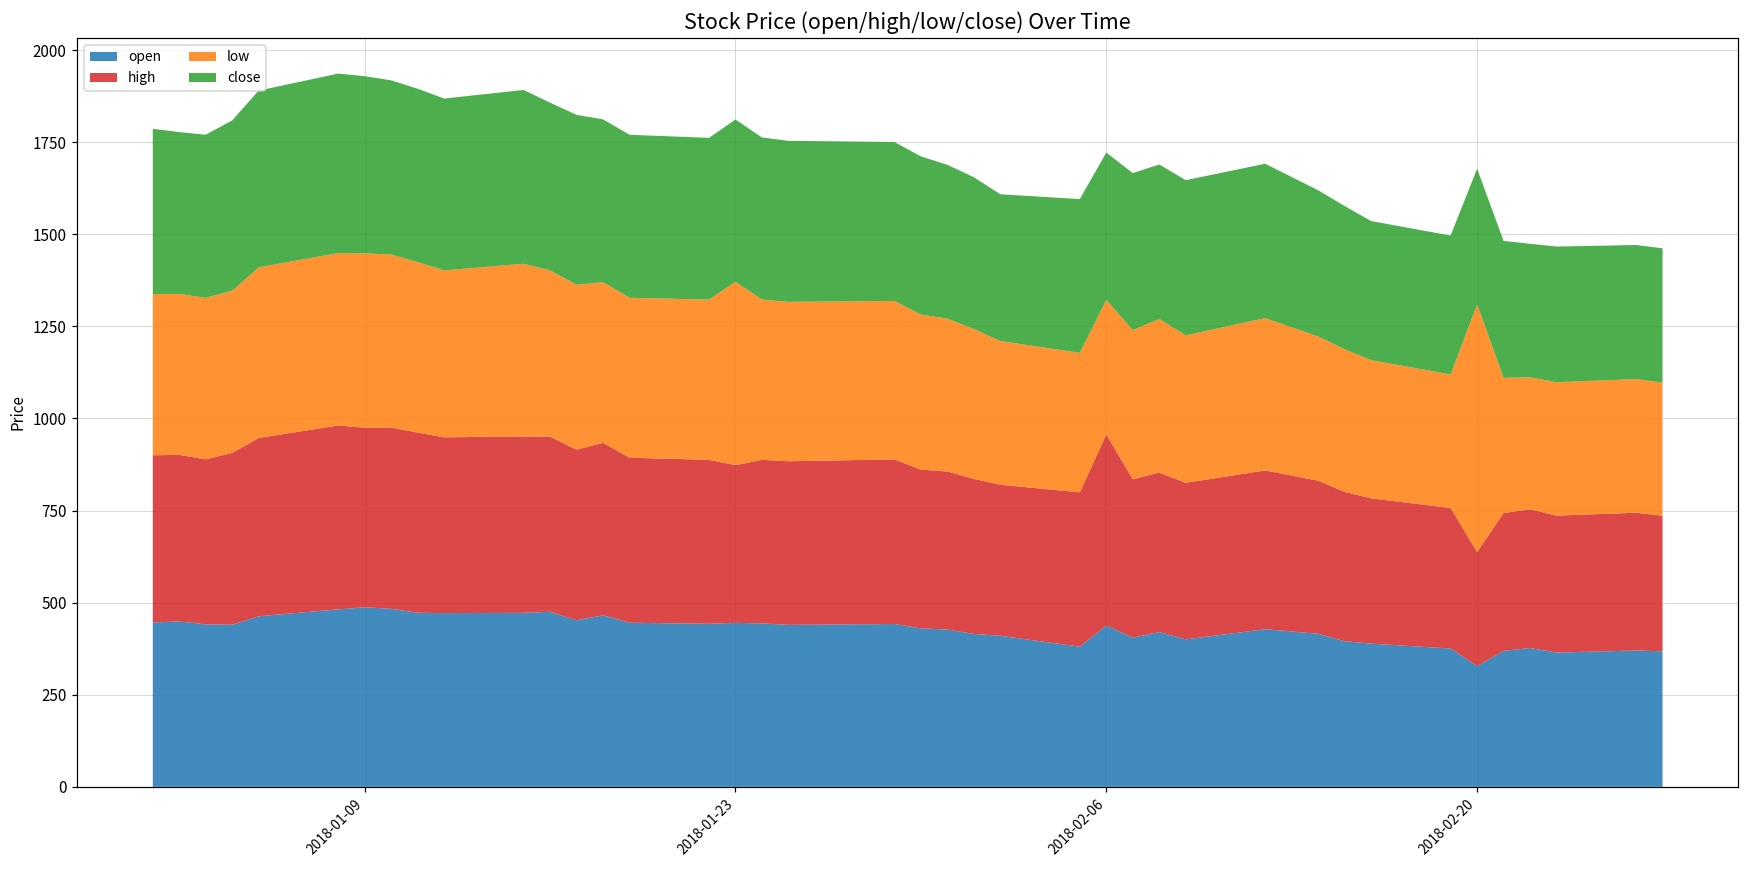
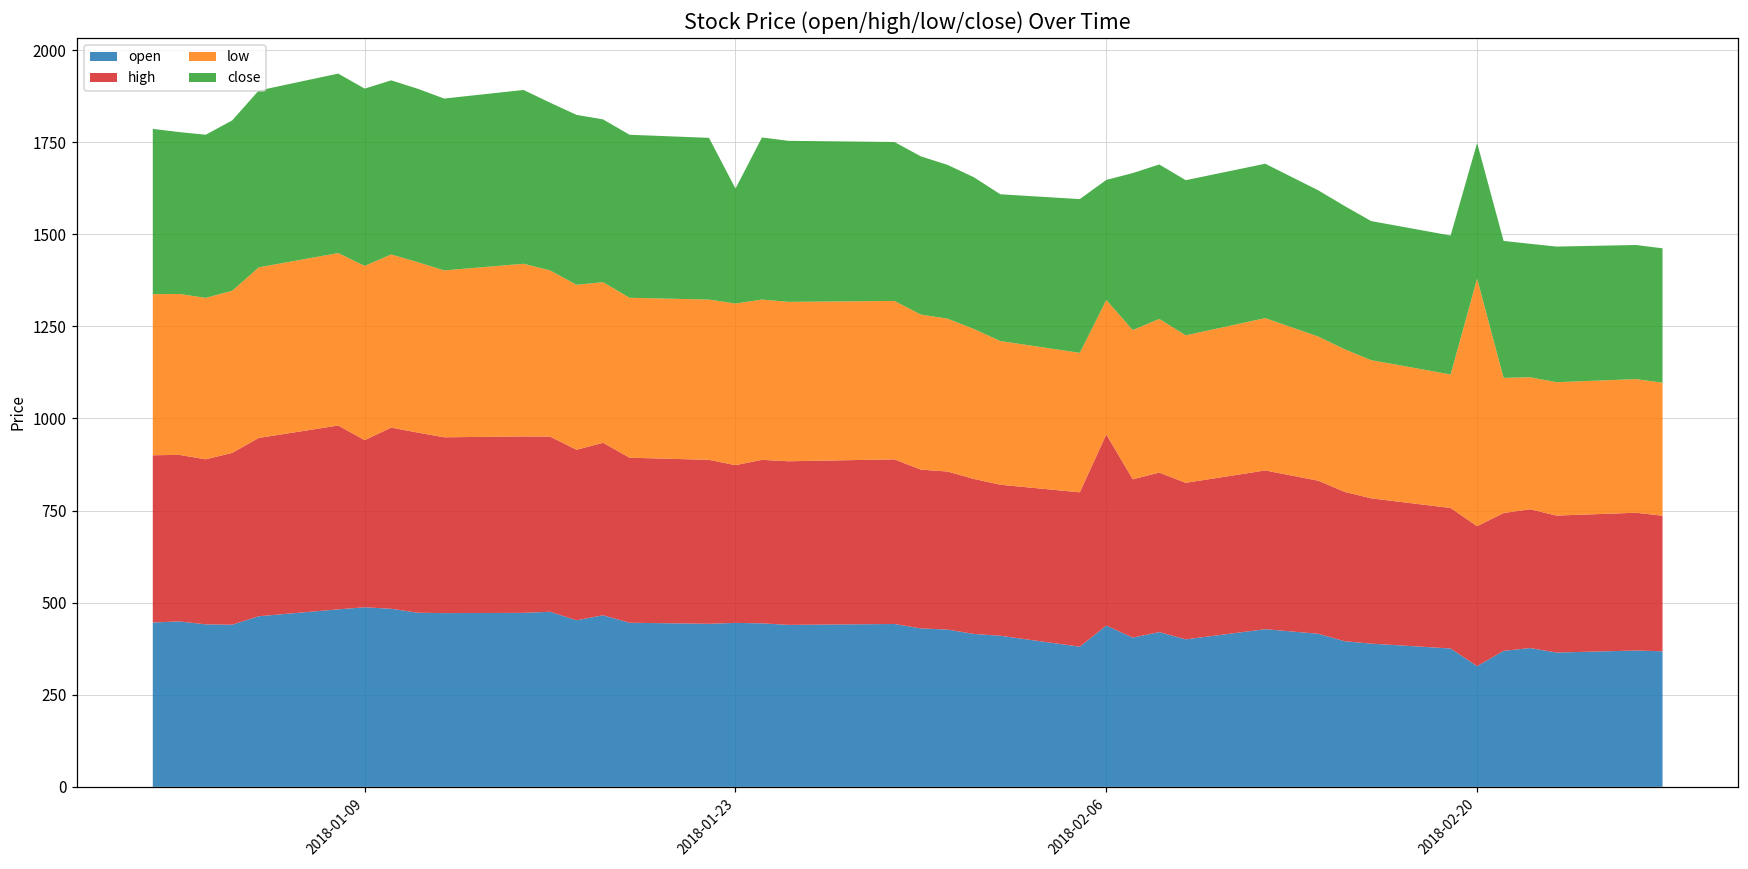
  {
    "open": {
      "2018-01-09": 490,
      "2018-01-23": 450,
      "2018-02-06": 440,
      "2018-02-20": 330
    },
    "high": {
-     "2018-01-09": 490,
+     "2018-01-09": 450,
      "2018-01-23": 430,
      "2018-02-06": 520,
-     "2018-02-20": 310
+     "2018-02-20": 380
    },
    "low": {
      "2018-01-09": 470,
-     "2018-01-23": 500,
+     "2018-01-23": 440,
      "2018-02-06": 360,
      "2018-02-20": 670
    },
    "close": {
      "2018-01-09": 480,
-     "2018-01-23": 440,
-     "2018-02-06": 400,
+     "2018-01-23": 310,
+     "2018-02-06": 330,
      "2018-02-20": 370
    }
  }
